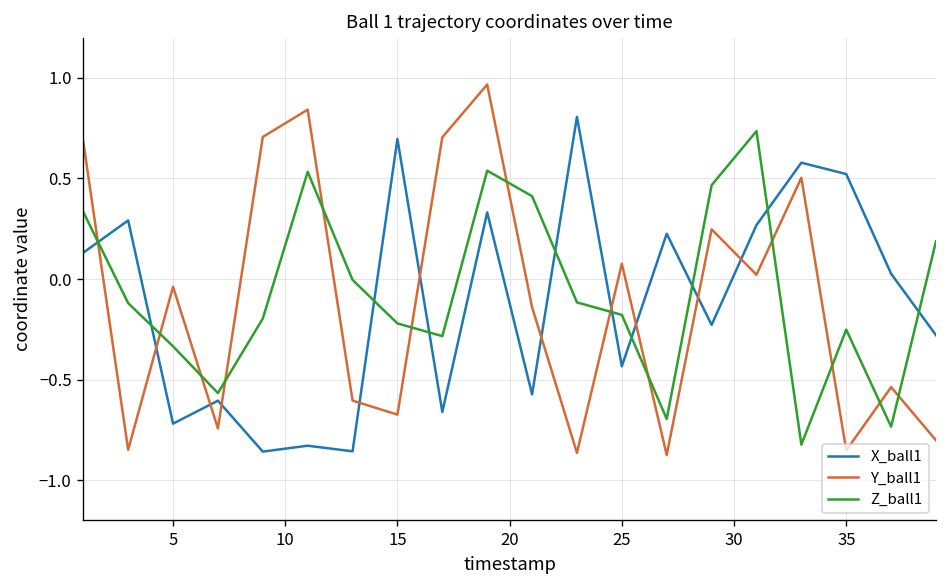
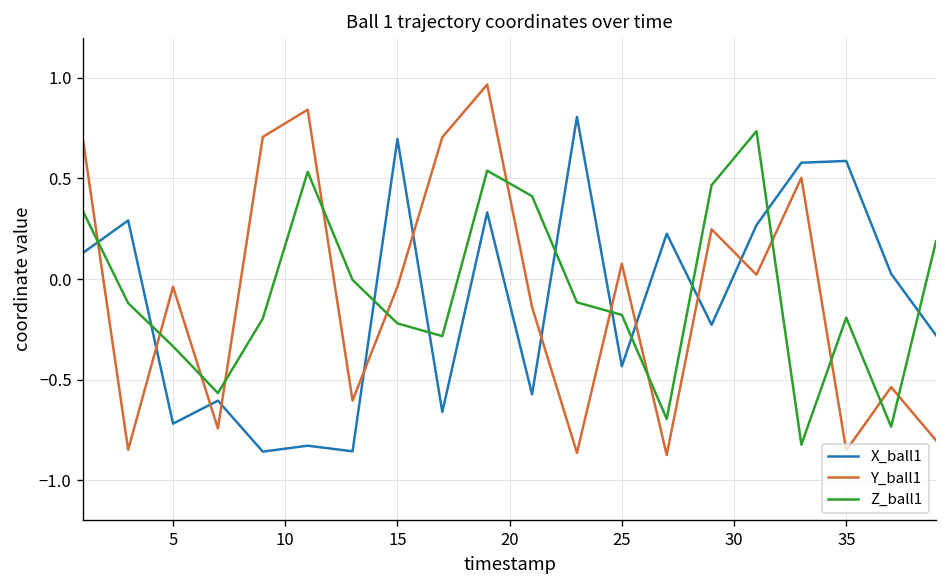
  {
    "X_ball1": {
      "5": -0.72,
      "15": 0.70,
      "25": -0.43,
-     "35": 0.52
+     "35": 0.59
    },
    "Y_ball1": {
      "5": -0.04,
-     "15": -0.67,
+     "15": -0.04,
      "25": 0.08
    },
    "Z_ball1": {
      "5": -0.33,
      "15": -0.22,
      "25": -0.18,
-     "35": -0.25
+     "35": -0.19
    }
  }
